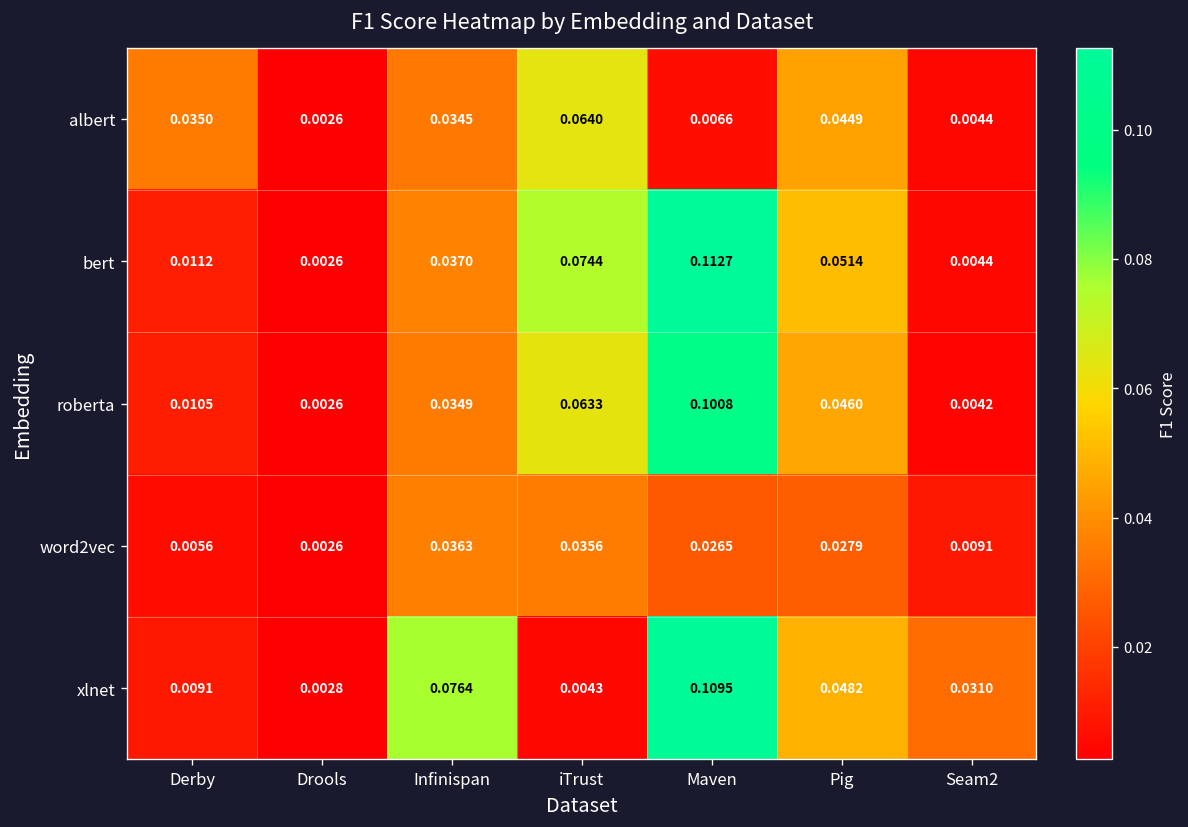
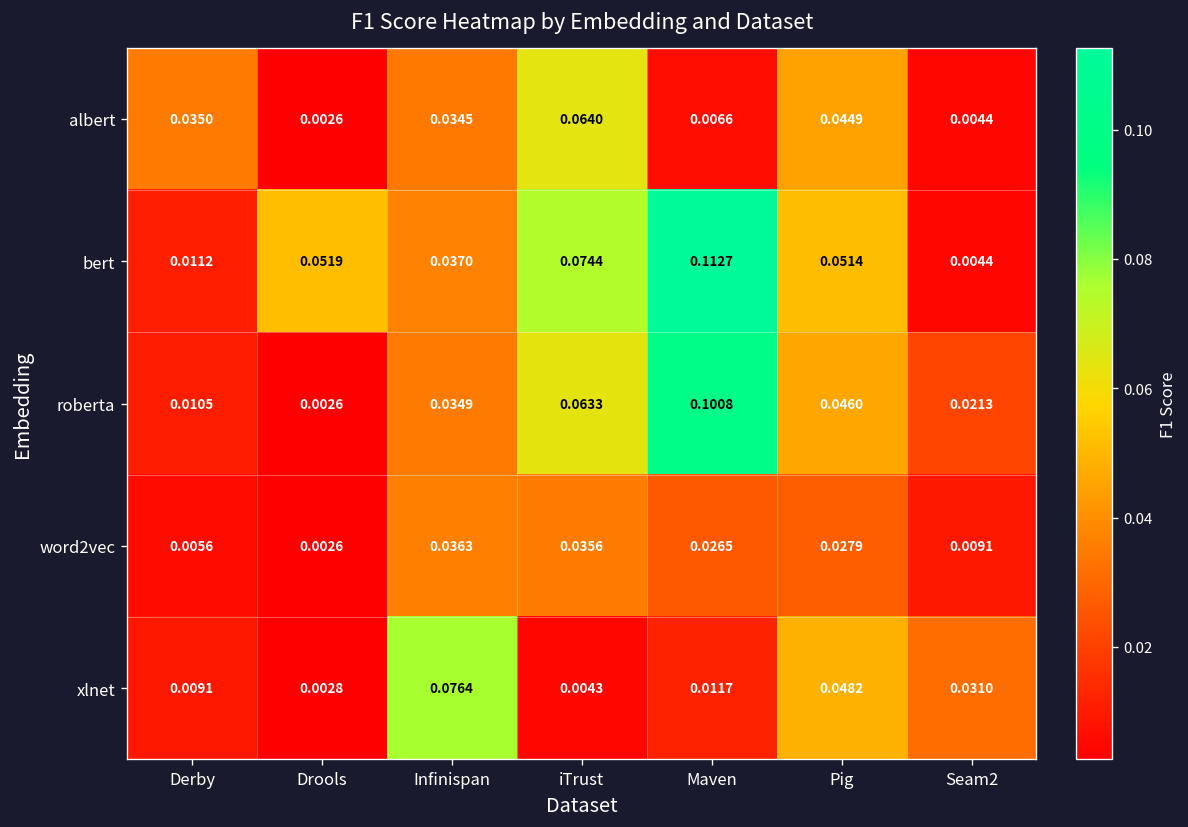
  {
    "albert": {
      "Derby": 0.0350,
      "Drools": 0.0026,
      "Infinispan": 0.0345,
      "iTrust": 0.0640,
      "Maven": 0.0066,
      "Pig": 0.0449,
      "Seam2": 0.0044
    },
    "bert": {
      "Derby": 0.0112,
-     "Drools": 0.0026,
+     "Drools": 0.0519,
      "Infinispan": 0.0370,
      "iTrust": 0.0744,
      "Maven": 0.1127,
      "Pig": 0.0514,
      "Seam2": 0.0044
    },
    "roberta": {
      "Derby": 0.0105,
      "Drools": 0.0026,
      "Infinispan": 0.0349,
      "iTrust": 0.0633,
      "Maven": 0.1008,
      "Pig": 0.0460,
-     "Seam2": 0.0042
+     "Seam2": 0.0213
    },
    "word2vec": {
      "Derby": 0.0056,
      "Drools": 0.0026,
      "Infinispan": 0.0363,
      "iTrust": 0.0356,
      "Maven": 0.0265,
      "Pig": 0.0279,
      "Seam2": 0.0091
    },
    "xlnet": {
      "Derby": 0.0091,
      "Drools": 0.0028,
      "Infinispan": 0.0764,
      "iTrust": 0.0043,
-     "Maven": 0.1095,
+     "Maven": 0.0117,
      "Pig": 0.0482,
      "Seam2": 0.0310
    }
  }
